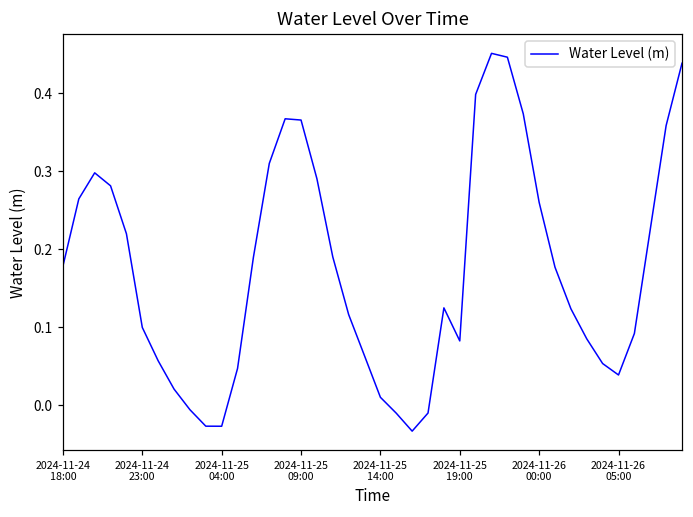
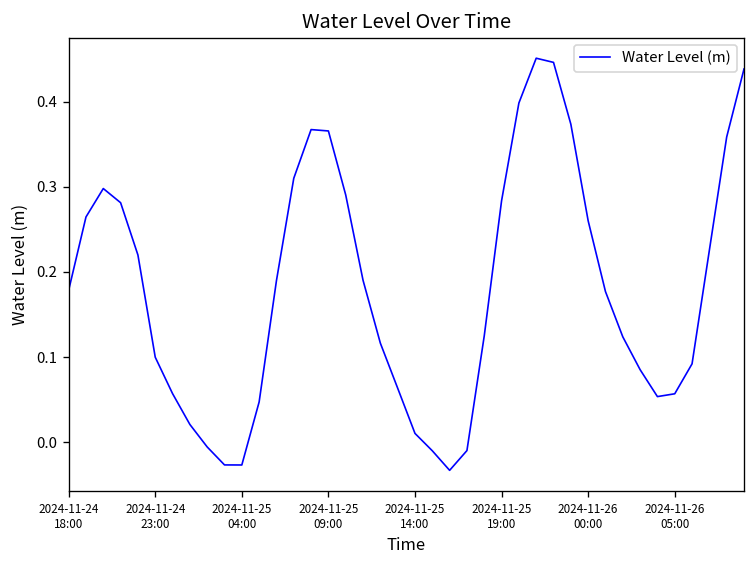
  {
    "2024-11-24 18:00": 0.18,
    "2024-11-24 23:00": 0.10,
    "2024-11-25 04:00": -0.03,
    "2024-11-25 09:00": 0.37,
    "2024-11-25 14:00": 0.01,
-   "2024-11-25 19:00": 0.08,
+   "2024-11-25 19:00": 0.28,
    "2024-11-26 00:00": 0.26,
-   "2024-11-26 05:00": 0.04
+   "2024-11-26 05:00": 0.06
  }
